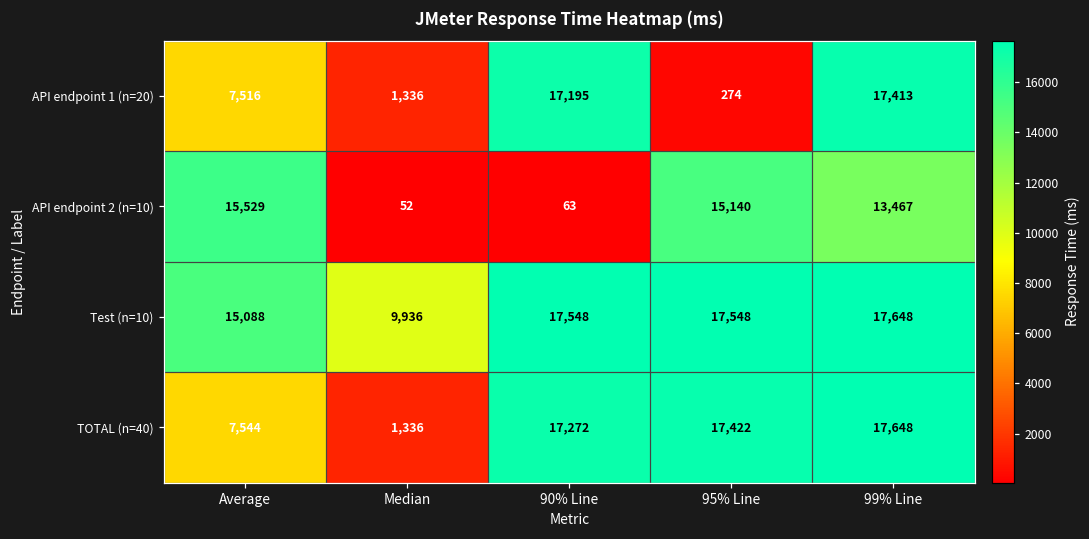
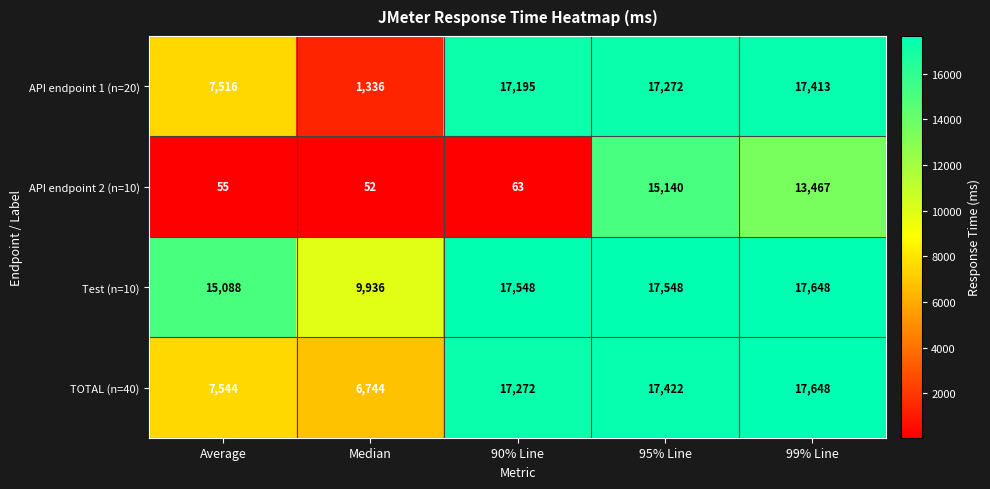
  {
    "API endpoint 1 (n=20)": {
      "Average": "7,516",
      "Median": "1,336",
      "90% Line": "17,195",
-     "95% Line": "274",
+     "95% Line": "17,272",
      "99% Line": "17,413"
    },
    "API endpoint 2 (n=10)": {
-     "Average": "15,529",
+     "Average": "55",
      "Median": "52",
      "90% Line": "63",
      "95% Line": "15,140",
      "99% Line": "13,467"
    },
    "Test (n=10)": {
      "Average": "15,088",
      "Median": "9,936",
      "90% Line": "17,548",
      "95% Line": "17,548",
      "99% Line": "17,648"
    },
    "TOTAL (n=40)": {
      "Average": "7,544",
-     "Median": "1,336",
+     "Median": "6,744",
      "90% Line": "17,272",
      "95% Line": "17,422",
      "99% Line": "17,648"
    }
  }
